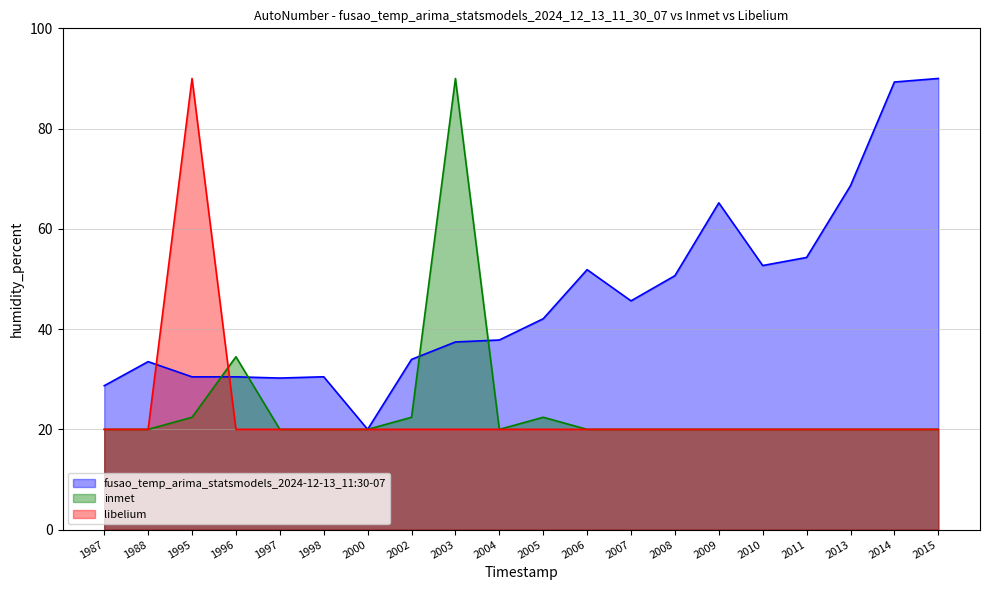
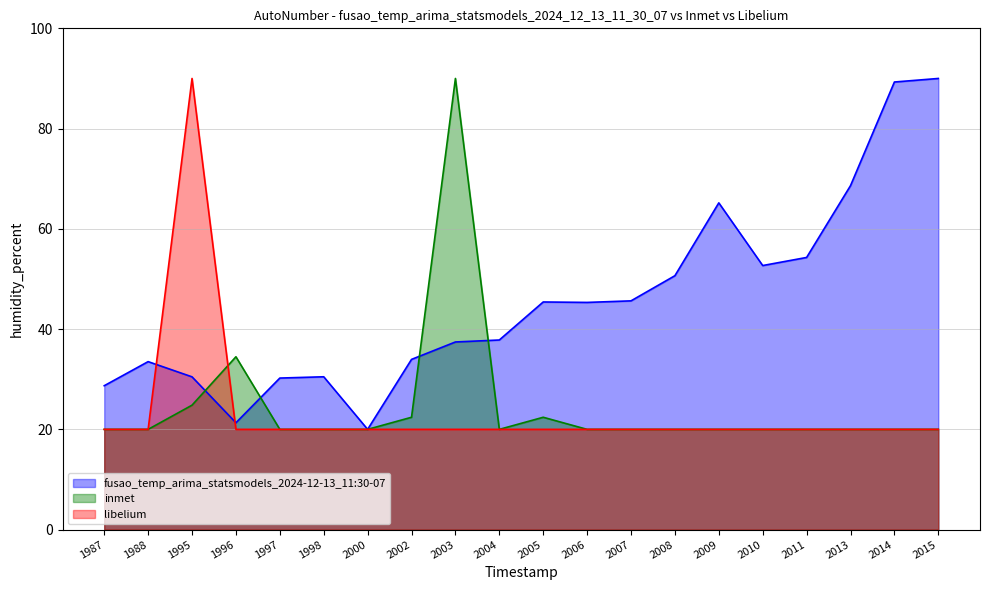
  {
    "fusao_temp_arima_statsmodels_2024-12-13_11:30-07": {
      "1987": 29,
      "1988": 34,
      "1995": 30,
-     "1996": 30,
+     "1996": 21,
      "1997": 30,
      "1998": 30,
      "2002": 34,
      "2003": 37,
      "2004": 38,
-     "2005": 42,
-     "2006": 52,
+     "2005": 45,
+     "2006": 45,
      "2007": 46,
      "2008": 51,
      "2009": 65,
      "2010": 53,
      "2011": 54,
      "2013": 69,
      "2014": 89,
      "2015": 90
    },
    "inmet": {
-     "1995": 22,
+     "1995": 25,
      "1996": 34,
      "2002": 22,
      "2003": 90,
      "2005": 22
    },
    "libelium": {
      "1995": 90,
      "1996": 20,
      "2002": 20,
      "2003": 20,
      "2005": 20
    }
  }
